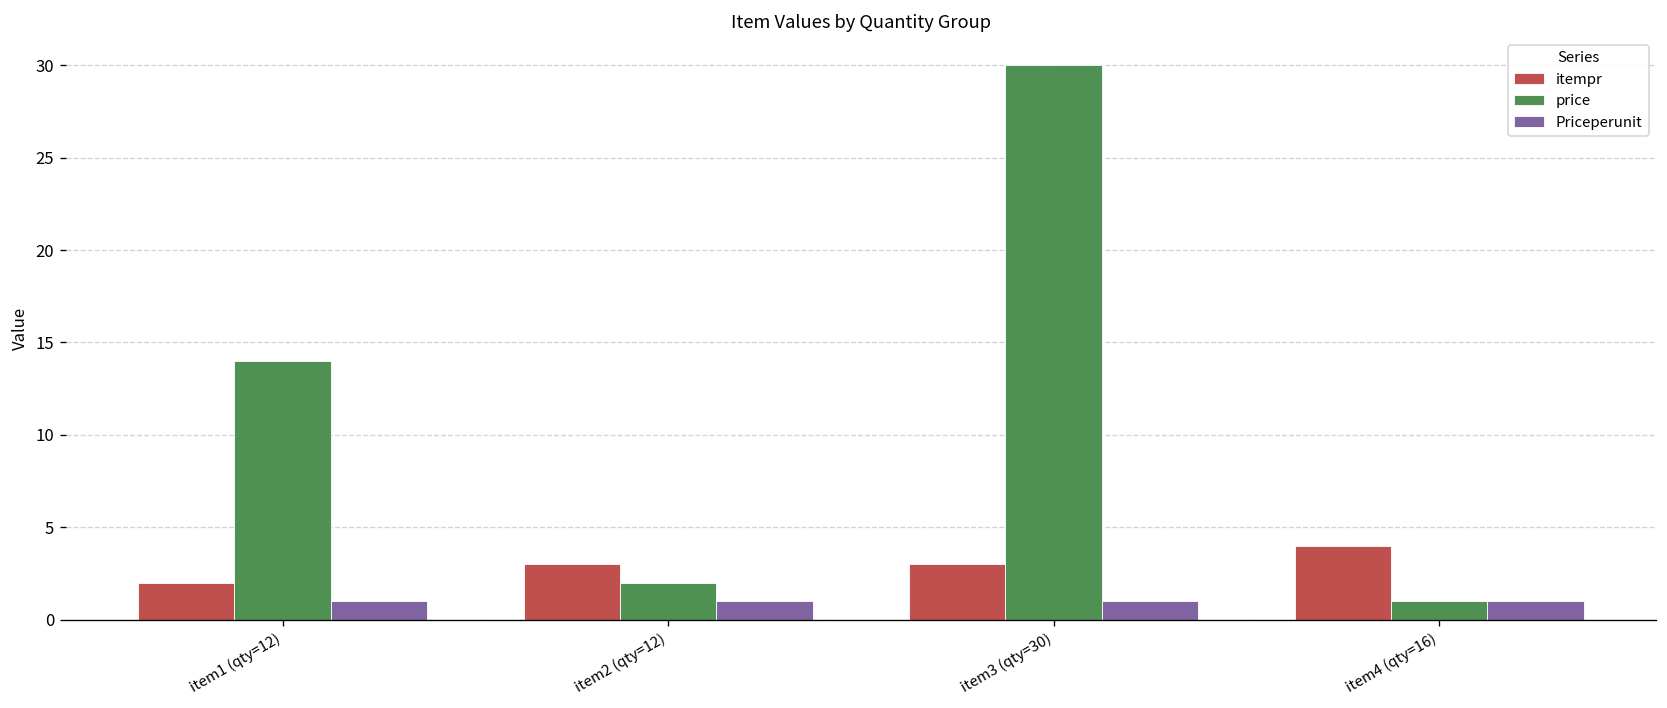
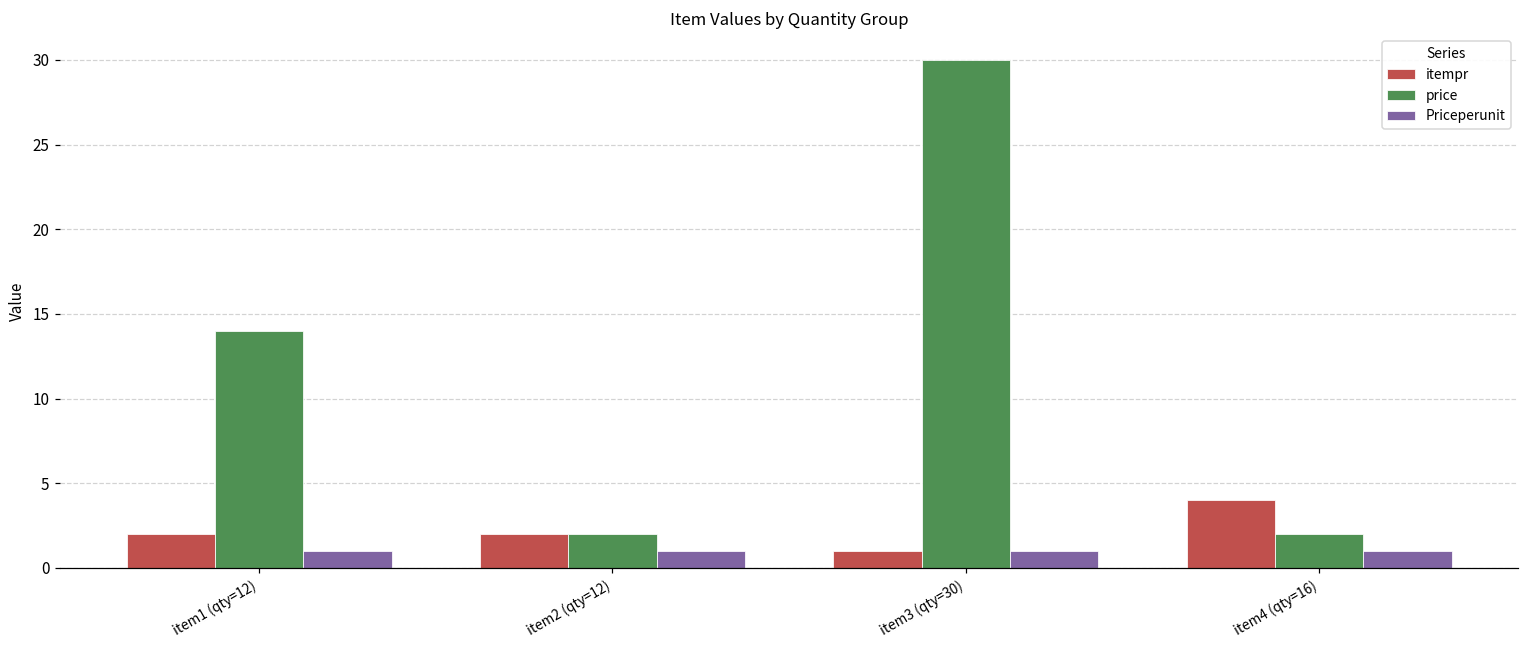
  {
    "itempr": {
      "item1 (qty=12)": 2,
-     "item2 (qty=12)": 3,
-     "item3 (qty=30)": 3,
+     "item2 (qty=12)": 2,
+     "item3 (qty=30)": 1,
      "item4 (qty=16)": 4
    },
    "price": {
      "item1 (qty=12)": 14,
      "item2 (qty=12)": 2,
      "item3 (qty=30)": 30,
-     "item4 (qty=16)": 1
+     "item4 (qty=16)": 2
    },
    "Priceperunit": {
      "item1 (qty=12)": 1,
      "item2 (qty=12)": 1,
      "item3 (qty=30)": 1,
      "item4 (qty=16)": 1
    }
  }
